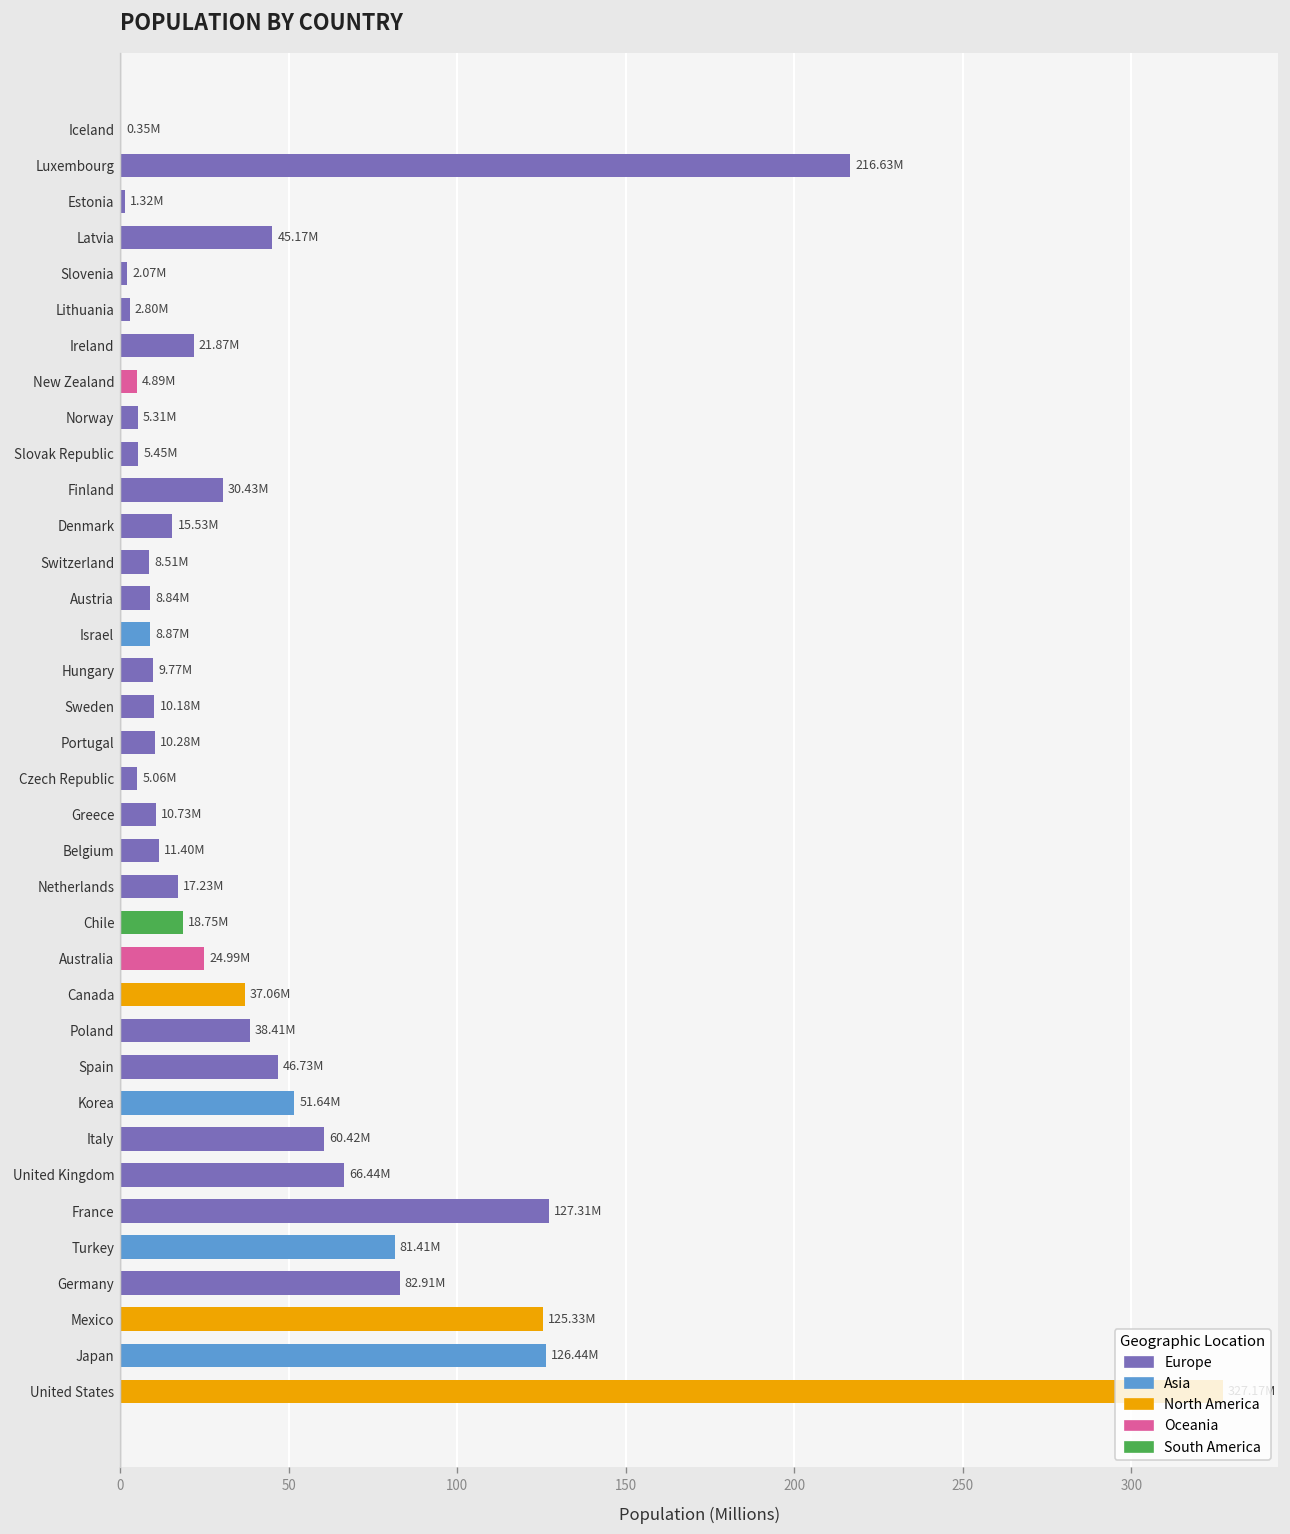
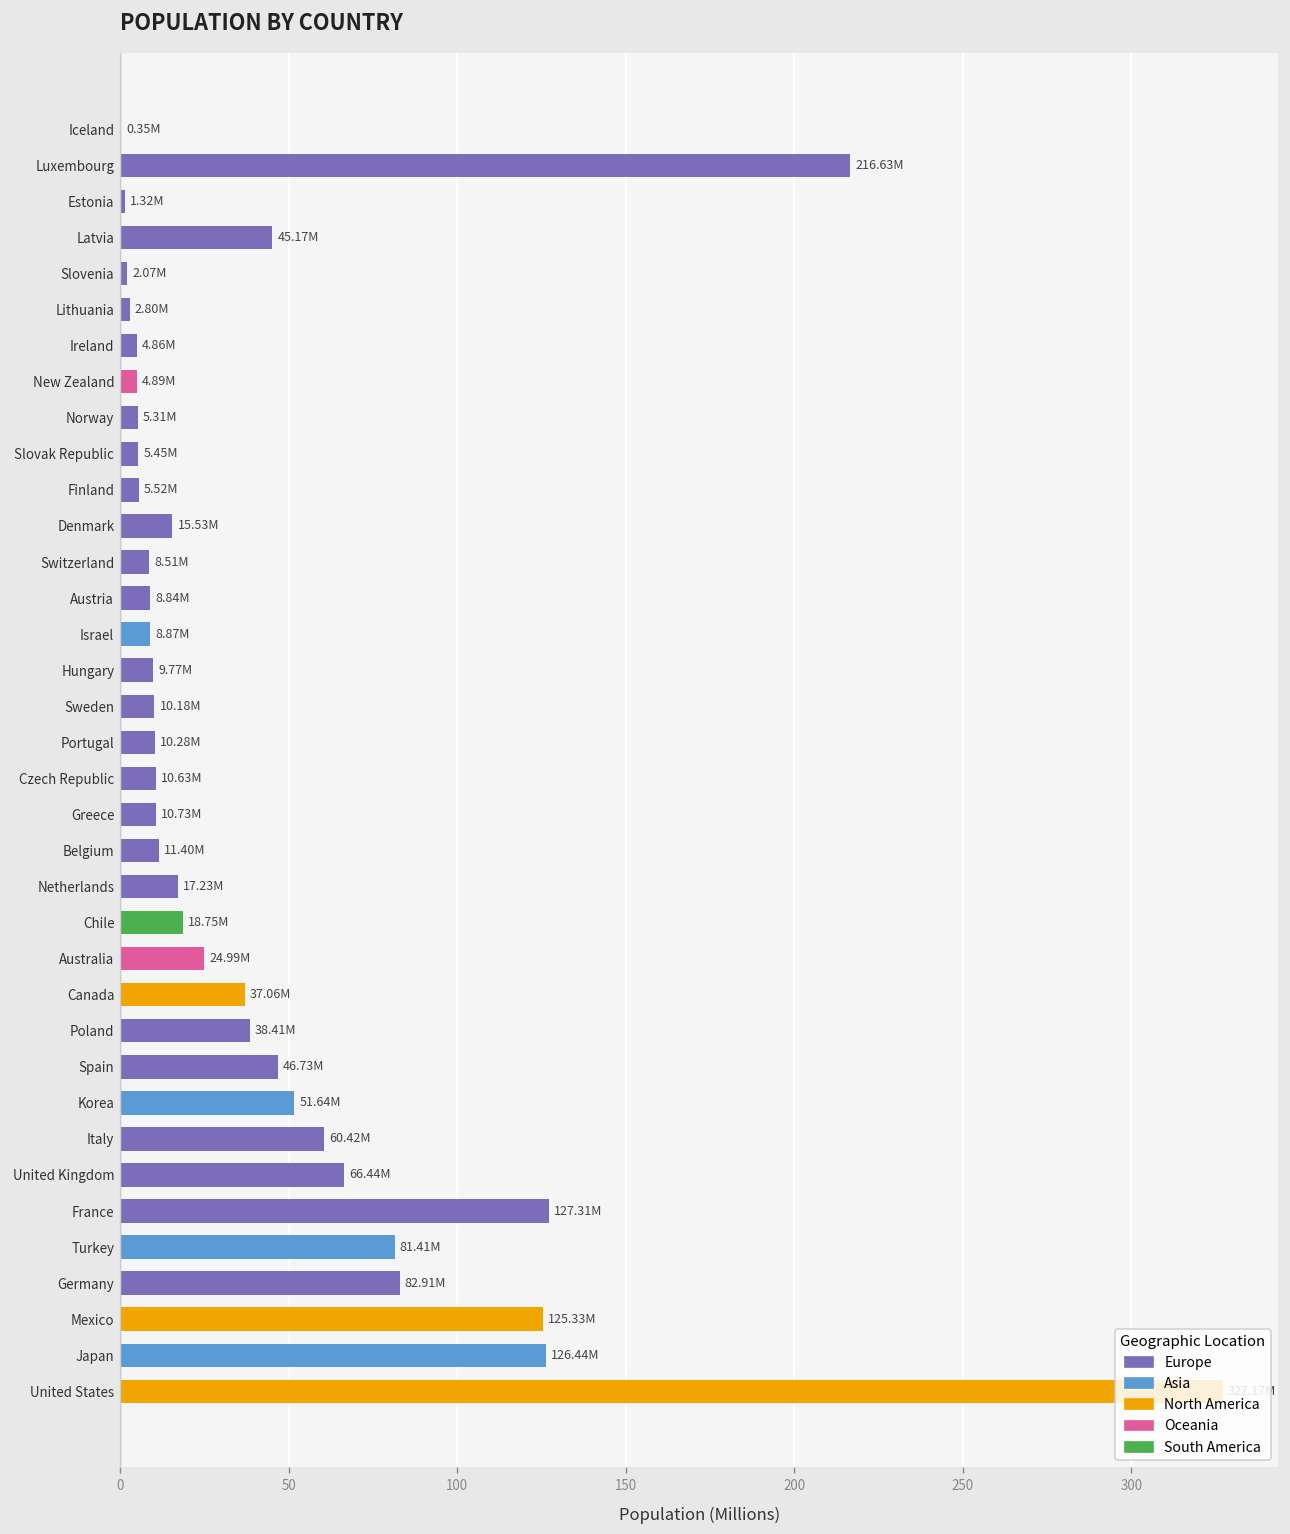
  {
    "Iceland": "0.35M",
    "Luxembourg": "216.63M",
    "Estonia": "1.32M",
    "Latvia": "45.17M",
    "Slovenia": "2.07M",
    "Lithuania": "2.80M",
-   "Ireland": "21.87M",
+   "Ireland": "4.86M",
    "New Zealand": "4.89M",
    "Norway": "5.31M",
    "Slovak Republic": "5.45M",
-   "Finland": "30.43M",
+   "Finland": "5.52M",
    "Denmark": "15.53M",
    "Switzerland": "8.51M",
    "Austria": "8.84M",
    "Israel": "8.87M",
    "Hungary": "9.77M",
    "Sweden": "10.18M",
    "Portugal": "10.28M",
-   "Czech Republic": "5.06M",
+   "Czech Republic": "10.63M",
    "Greece": "10.73M",
    "Belgium": "11.40M",
    "Netherlands": "17.23M",
    "Chile": "18.75M",
    "Australia": "24.99M",
    "Canada": "37.06M",
    "Poland": "38.41M",
    "Spain": "46.73M",
    "Korea": "51.64M",
    "Italy": "60.42M",
    "United Kingdom": "66.44M",
    "France": "127.31M",
    "Turkey": "81.41M",
    "Germany": "82.91M",
    "Mexico": "125.33M",
    "Japan": "126.44M"
  }
